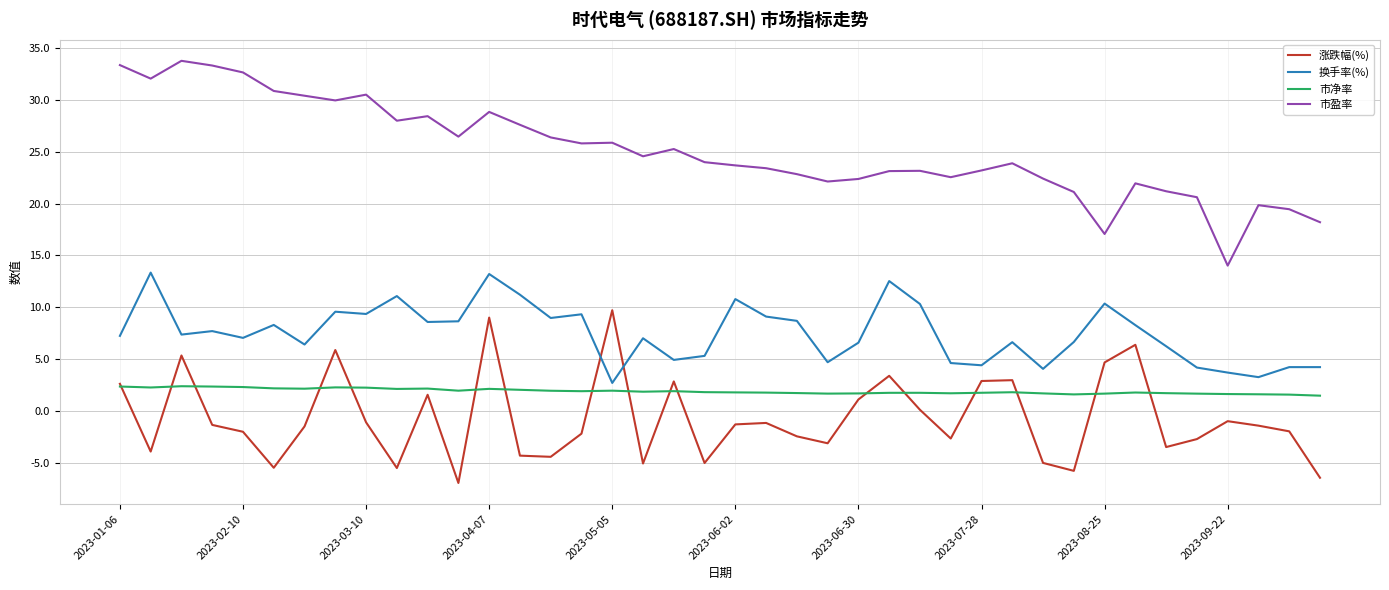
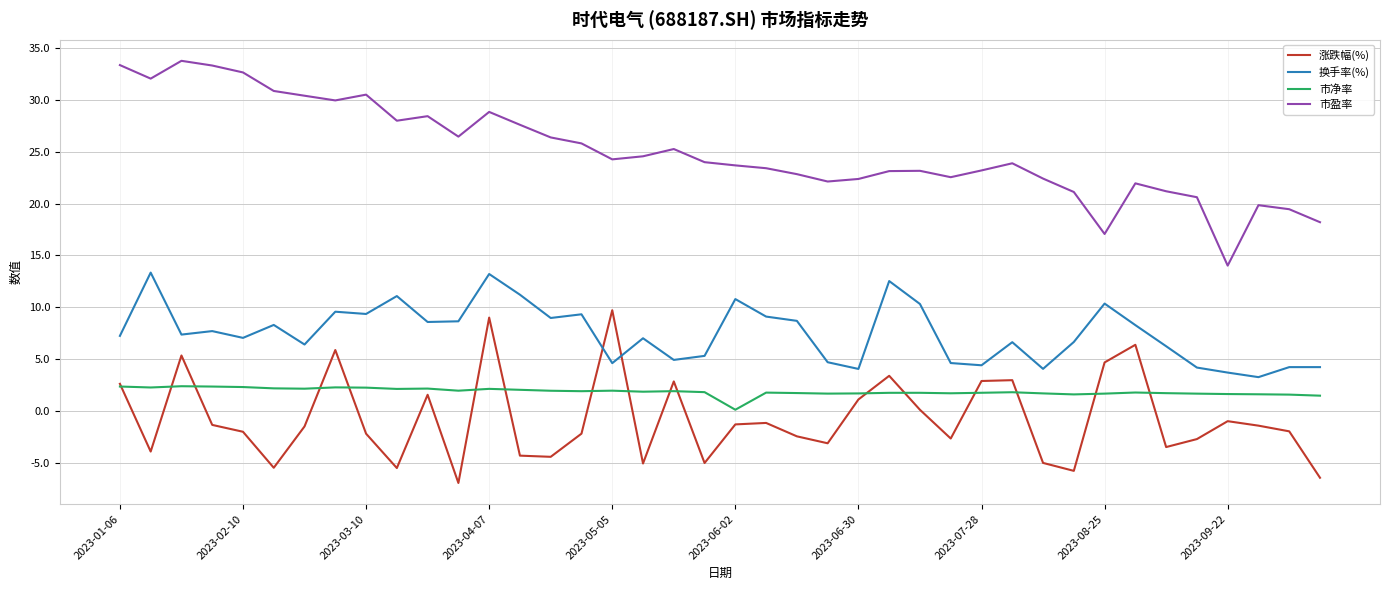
  {
    "涨跌幅(%)": {
      "2023-01-06": 2.6,
      "2023-02-10": -2.0,
-     "2023-03-10": -1.1,
+     "2023-03-10": -2.2,
      "2023-04-07": 9.0,
      "2023-05-05": 9.7,
      "2023-06-02": -1.3,
      "2023-06-30": 1.1,
      "2023-07-28": 2.9,
      "2023-08-25": 4.7,
      "2023-09-22": -1.0
    },
    "换手率(%)": {
      "2023-01-06": 7.2,
      "2023-02-10": 7.0,
      "2023-03-10": 9.4,
      "2023-04-07": 13.2,
-     "2023-05-05": 2.7,
+     "2023-05-05": 4.6,
      "2023-06-02": 10.8,
-     "2023-06-30": 6.6,
+     "2023-06-30": 4.1,
      "2023-07-28": 4.4,
      "2023-08-25": 10.4,
      "2023-09-22": 3.7
    },
    "市净率": {
      "2023-01-06": 2.4,
      "2023-02-10": 2.3,
      "2023-03-10": 2.3,
      "2023-04-07": 2.1,
      "2023-05-05": 2.0,
-     "2023-06-02": 1.8,
+     "2023-06-02": 0.1,
      "2023-06-30": 1.7,
      "2023-07-28": 1.8,
      "2023-08-25": 1.7,
      "2023-09-22": 1.6
    },
    "市盈率": {
      "2023-01-06": 33.4,
      "2023-02-10": 32.6,
      "2023-03-10": 30.5,
      "2023-04-07": 28.8,
-     "2023-05-05": 25.9,
+     "2023-05-05": 24.3,
      "2023-06-02": 23.7,
      "2023-06-30": 22.4,
      "2023-07-28": 23.2,
      "2023-08-25": 17.1,
      "2023-09-22": 14.0
    }
  }
